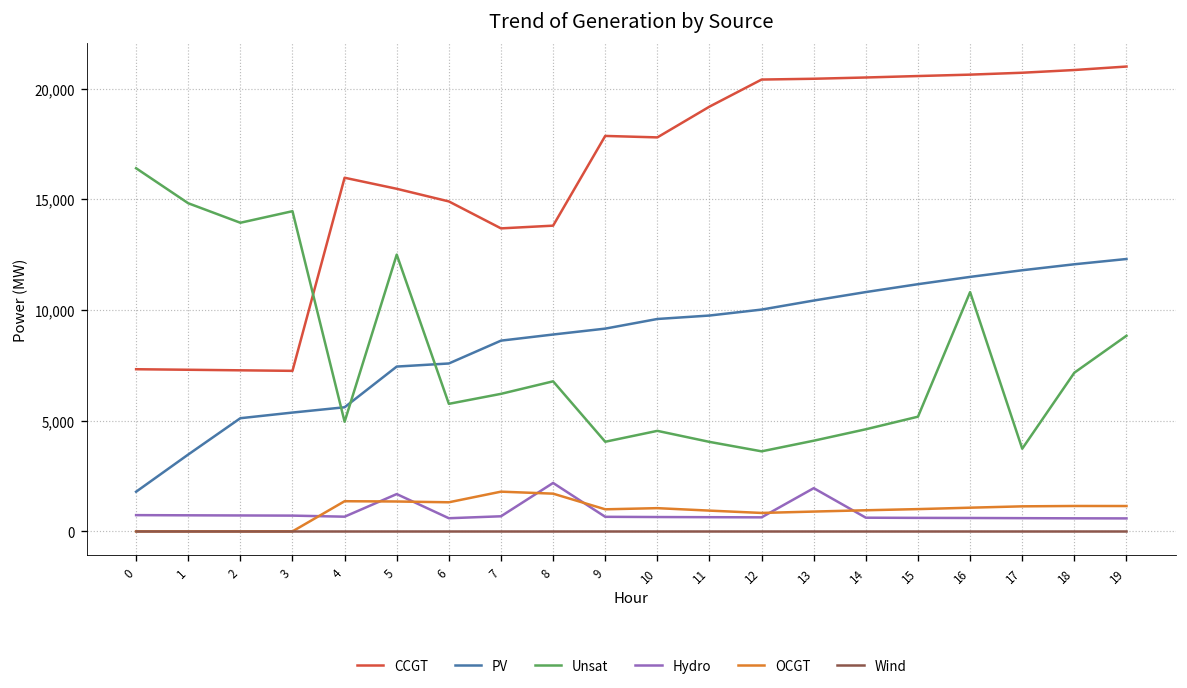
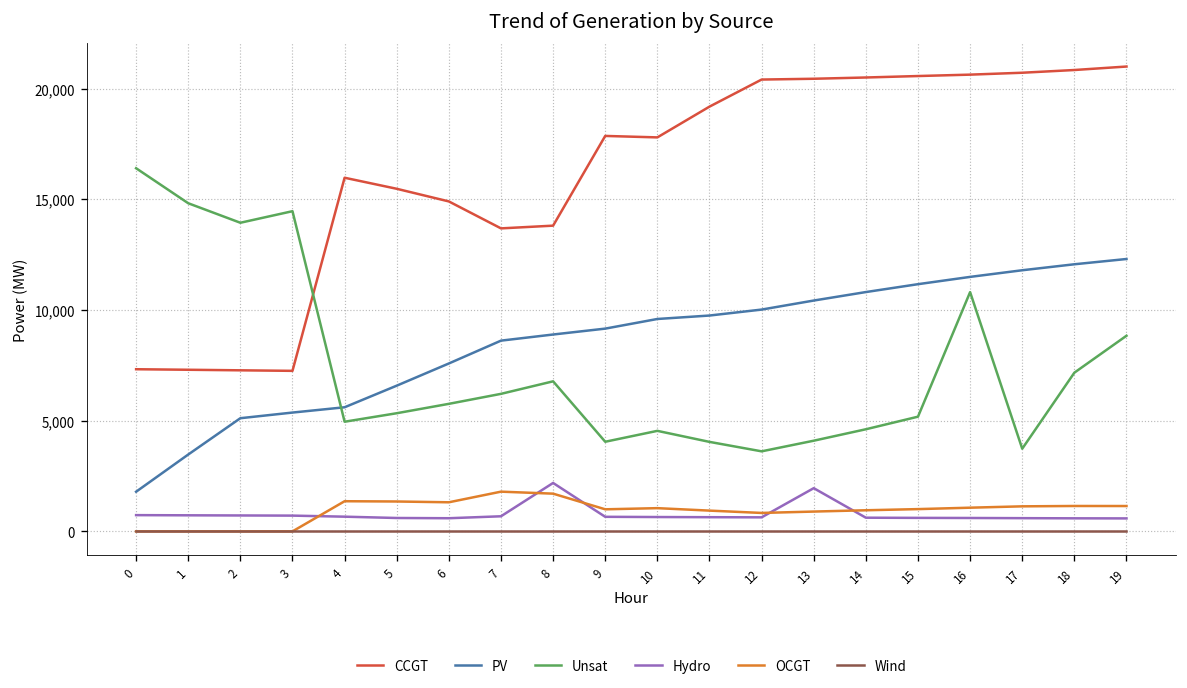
  {
    "PV": {
      "0": "1,800",
      "1": "3,500",
      "2": "5,100",
      "3": "5,400",
      "4": "5,600",
-     "5": "7,400",
+     "5": "6,600",
      "6": "7,600",
      "7": "8,600",
      "8": "8,900",
      "9": "9,200",
      "10": "9,600",
      "11": "9,700",
      "12": "10,000",
      "13": "10,400",
      "14": "10,800",
      "15": "11,200",
      "16": "11,500",
      "17": "11,800",
      "18": "12,100",
      "19": "12,300"
    },
    "Unsat": {
      "0": "16,400",
      "1": "14,800",
      "2": "13,900",
      "3": "14,500",
      "4": "5,000",
-     "5": "12,500",
+     "5": "5,300",
      "6": "5,800",
      "7": "6,200",
      "8": "6,800",
      "9": "4,000",
      "10": "4,500",
      "11": "4,000",
      "12": "3,600",
      "13": "4,100",
      "14": "4,600",
      "15": "5,200",
      "16": "10,800",
      "17": "3,700",
      "18": "7,200",
      "19": "8,800"
    },
    "Hydro": {
      "0": "700",
      "1": "700",
      "2": "700",
      "3": "700",
      "4": "700",
-     "5": "1,700",
+     "5": "600",
      "6": "600",
      "7": "700",
      "8": "2,200",
      "9": "700",
      "10": "600",
      "11": "600",
      "12": "600",
      "13": "2,000",
      "14": "600",
      "15": "600",
      "16": "600",
      "17": "600",
      "18": "600",
      "19": "600"
    },
    "Wind": {
      "4": "0",
      "5": "0",
      "6": "0",
      "7": "0",
      "8": "0",
      "9": "0",
      "10": "0",
      "11": "0",
      "12": "0",
      "13": "0",
      "14": "0",
      "15": "0",
      "16": "0",
      "17": "0",
      "18": "0",
      "19": "0"
    }
  }
